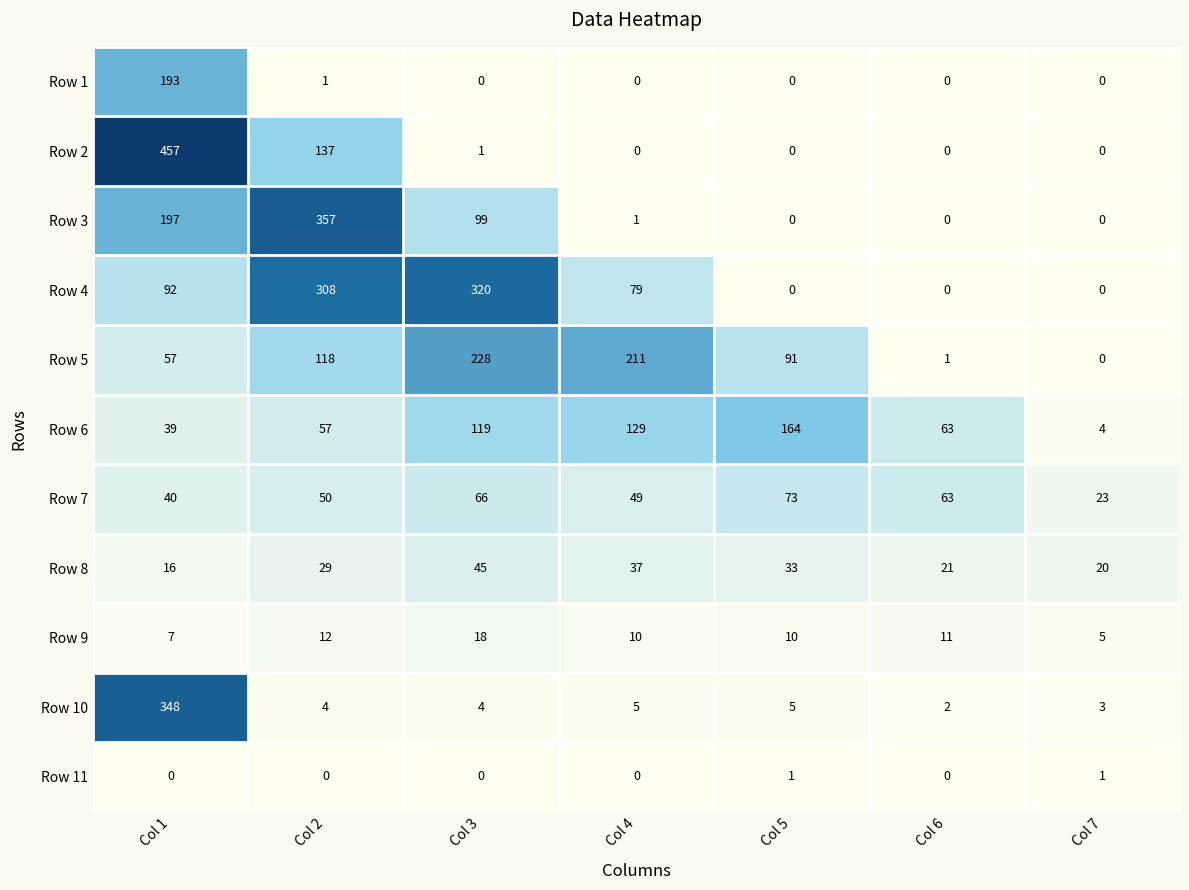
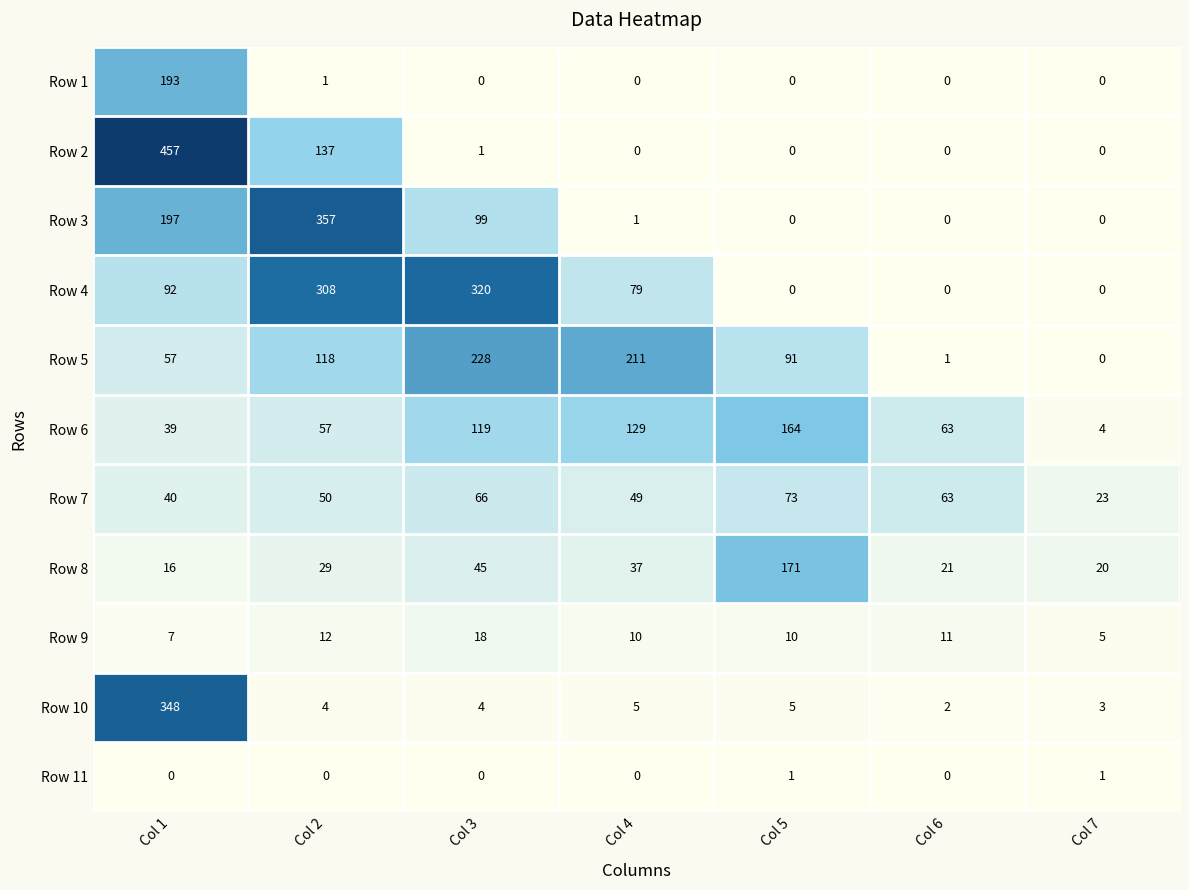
  {
    "Row 1": {
      "Col 1": 193,
      "Col 2": 1,
      "Col 3": 0,
      "Col 4": 0,
      "Col 5": 0,
      "Col 6": 0,
      "Col 7": 0
    },
    "Row 2": {
      "Col 1": 457,
      "Col 2": 137,
      "Col 3": 1,
      "Col 4": 0,
      "Col 5": 0,
      "Col 6": 0,
      "Col 7": 0
    },
    "Row 3": {
      "Col 1": 197,
      "Col 2": 357,
      "Col 3": 99,
      "Col 4": 1,
      "Col 5": 0,
      "Col 6": 0,
      "Col 7": 0
    },
    "Row 4": {
      "Col 1": 92,
      "Col 2": 308,
      "Col 3": 320,
      "Col 4": 79,
      "Col 5": 0,
      "Col 6": 0,
      "Col 7": 0
    },
    "Row 5": {
      "Col 1": 57,
      "Col 2": 118,
      "Col 3": 228,
      "Col 4": 211,
      "Col 5": 91,
      "Col 6": 1,
      "Col 7": 0
    },
    "Row 6": {
      "Col 1": 39,
      "Col 2": 57,
      "Col 3": 119,
      "Col 4": 129,
      "Col 5": 164,
      "Col 6": 63,
      "Col 7": 4
    },
    "Row 7": {
      "Col 1": 40,
      "Col 2": 50,
      "Col 3": 66,
      "Col 4": 49,
      "Col 5": 73,
      "Col 6": 63,
      "Col 7": 23
    },
    "Row 8": {
      "Col 1": 16,
      "Col 2": 29,
      "Col 3": 45,
      "Col 4": 37,
-     "Col 5": 33,
+     "Col 5": 171,
      "Col 6": 21,
      "Col 7": 20
    },
    "Row 9": {
      "Col 1": 7,
      "Col 2": 12,
      "Col 3": 18,
      "Col 4": 10,
      "Col 5": 10,
      "Col 6": 11,
      "Col 7": 5
    },
    "Row 10": {
      "Col 1": 348,
      "Col 2": 4,
      "Col 3": 4,
      "Col 4": 5,
      "Col 5": 5,
      "Col 6": 2,
      "Col 7": 3
    },
    "Row 11": {
      "Col 1": 0,
      "Col 2": 0,
      "Col 3": 0,
      "Col 4": 0,
      "Col 5": 1,
      "Col 6": 0,
      "Col 7": 1
    }
  }
